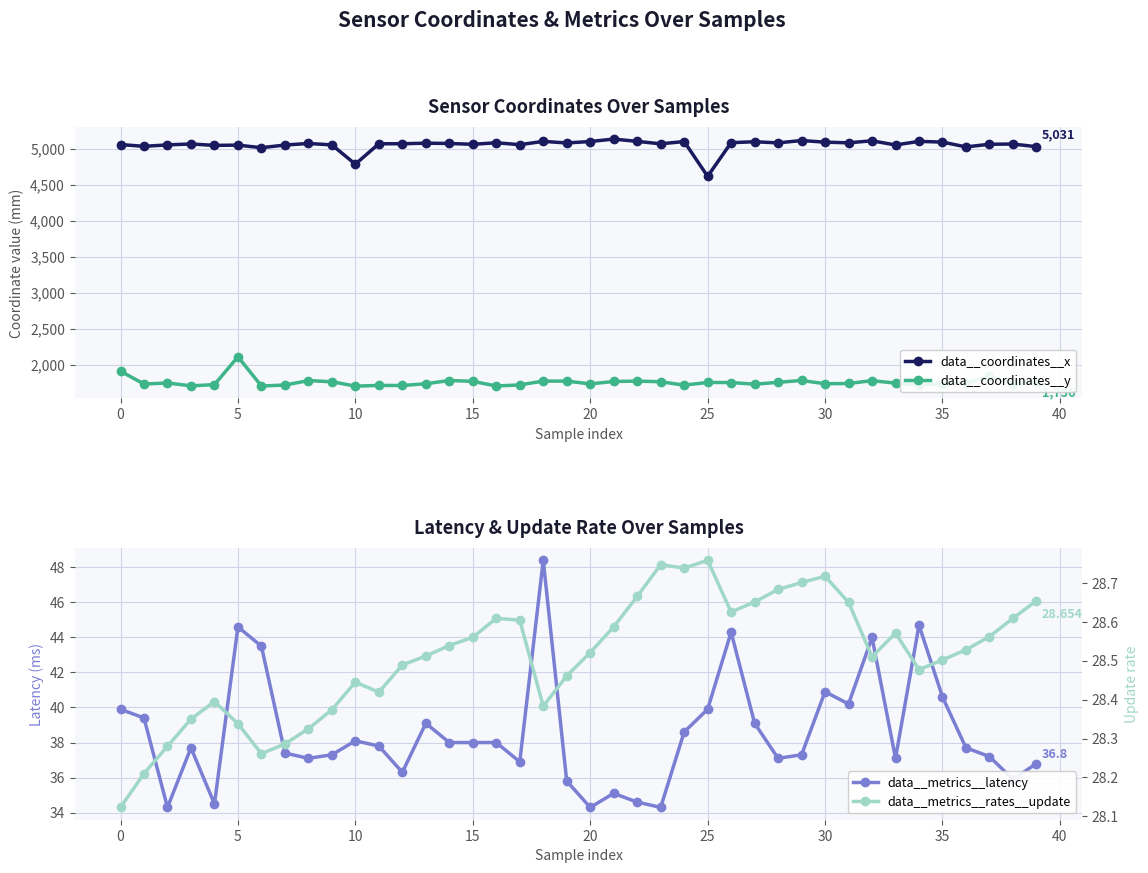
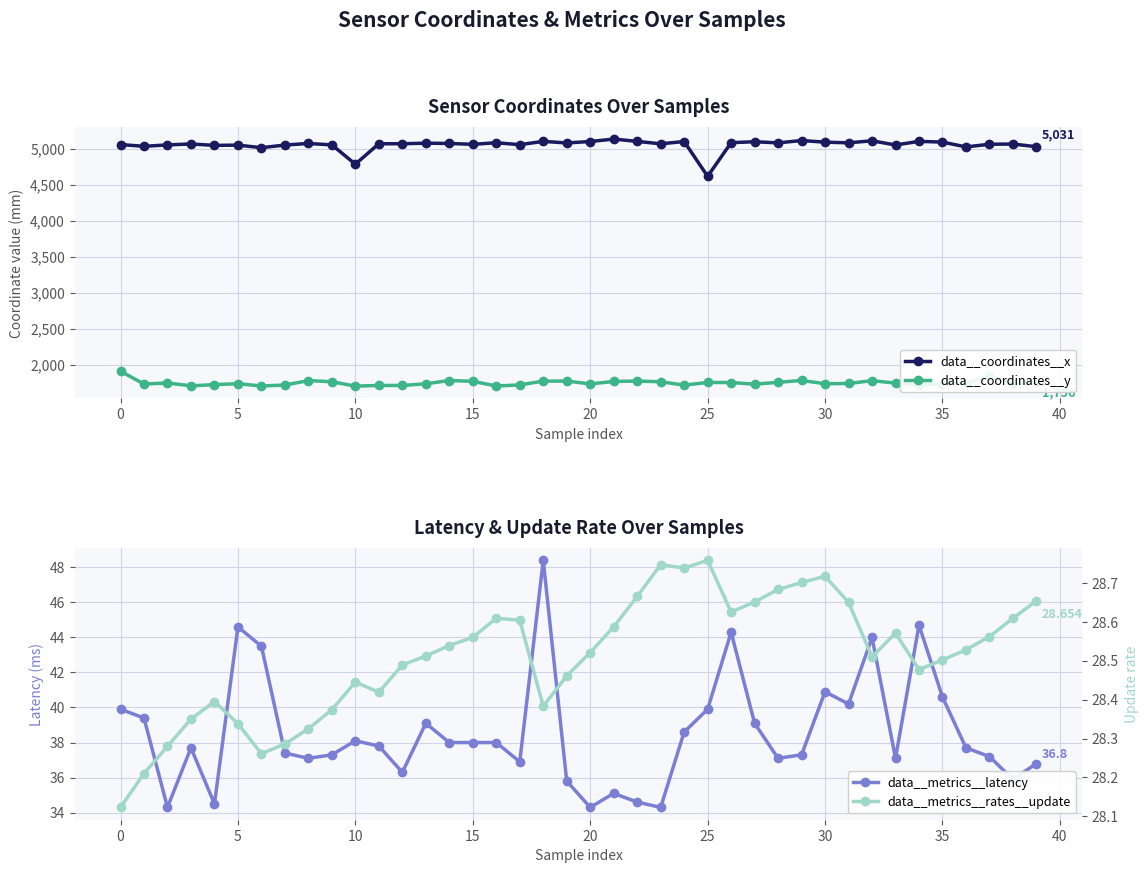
  {
    "Sensor Coordinates Over Samples": {
      "data__coordinates__x": {
        "0": "5,100",
        "5": "5,100",
        "10": "4,800",
        "15": "5,100",
        "20": "5,100",
        "25": "4,600",
        "30": "5,100",
        "35": "5,100"
      },
      "data__coordinates__y": {
        "0": "1,900",
-       "5": "2,100",
+       "5": "1,700",
        "10": "1,700",
        "15": "1,800",
        "20": "1,700",
        "25": "1,800",
        "30": "1,700"
      }
    }
  }
